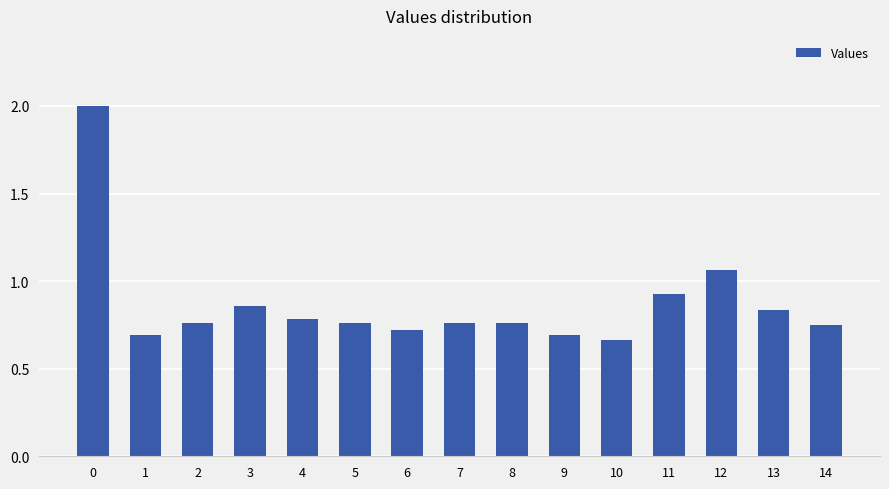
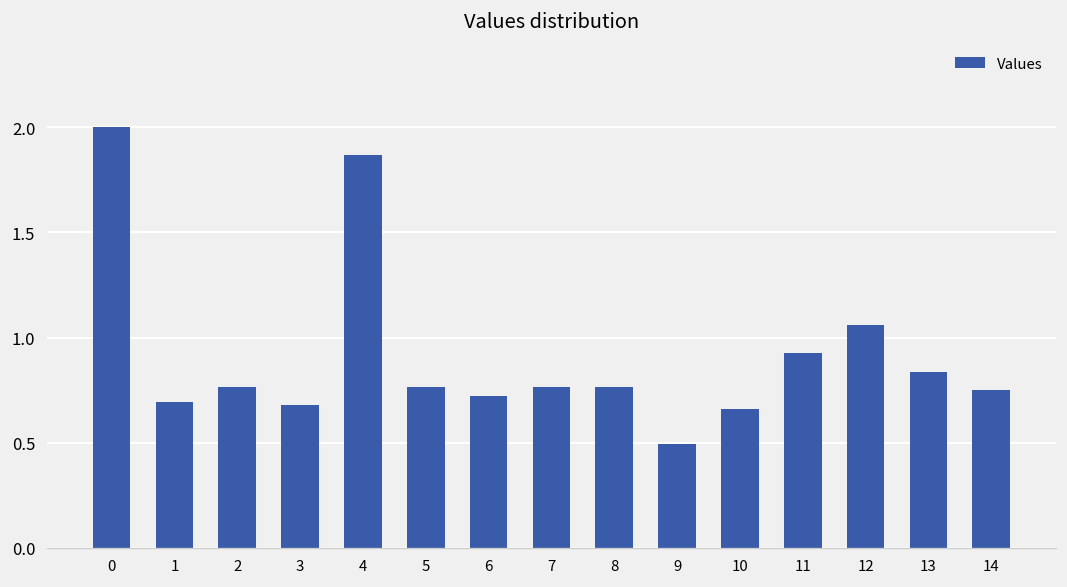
  {
    "0": 2.00,
    "1": 0.69,
    "2": 0.76,
-   "3": 0.86,
-   "4": 0.78,
+   "3": 0.68,
+   "4": 1.87,
    "5": 0.76,
    "6": 0.72,
    "7": 0.76,
    "8": 0.76,
-   "9": 0.69,
+   "9": 0.50,
    "10": 0.66,
    "11": 0.93,
    "12": 1.06,
    "13": 0.84,
    "14": 0.75
  }
